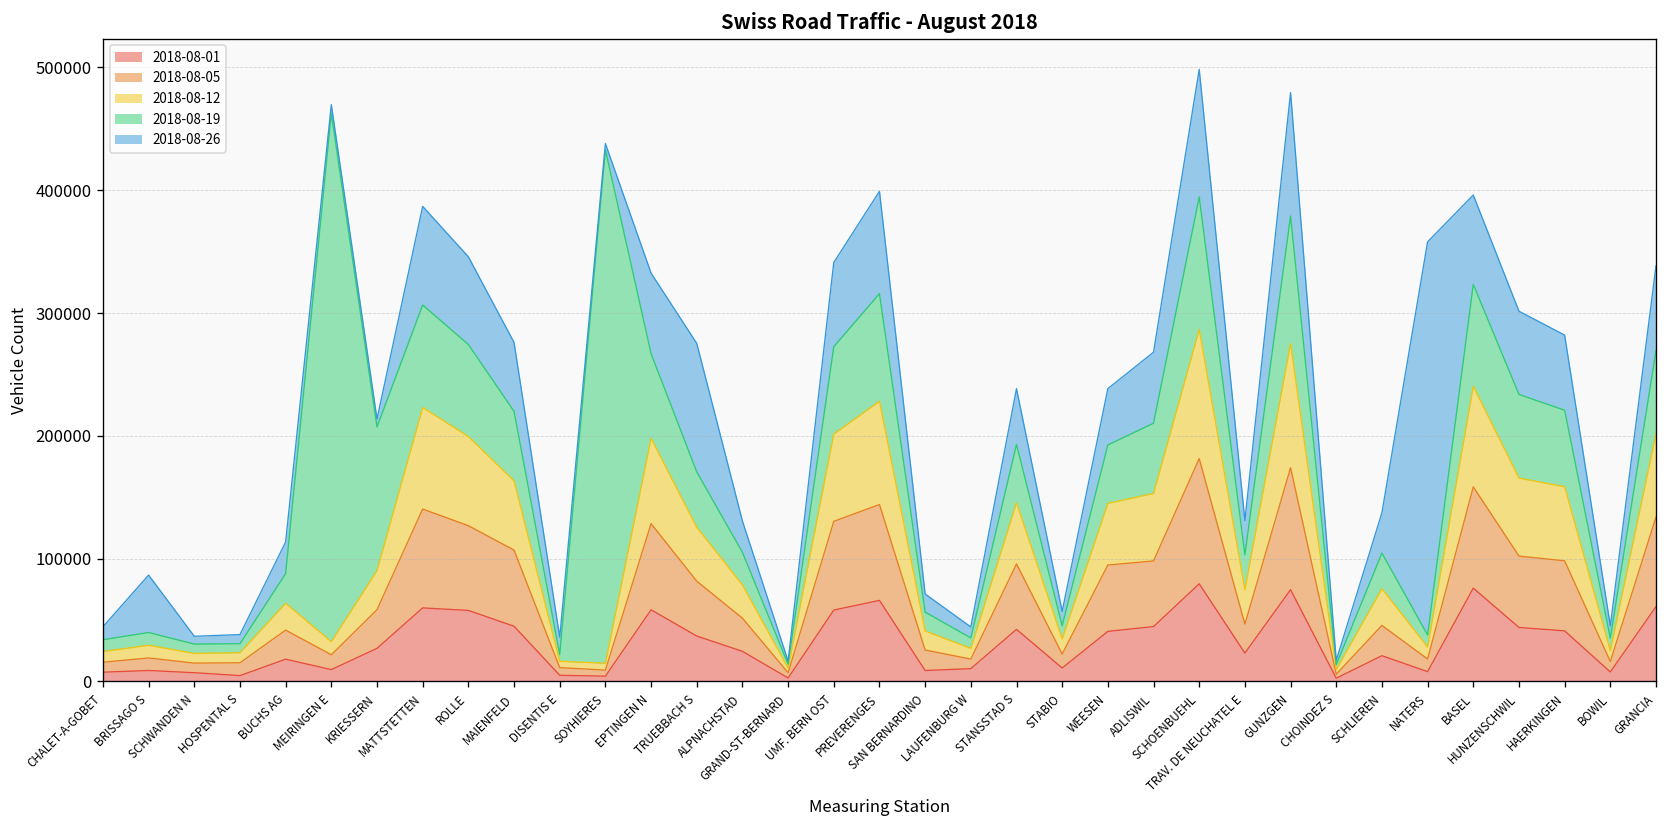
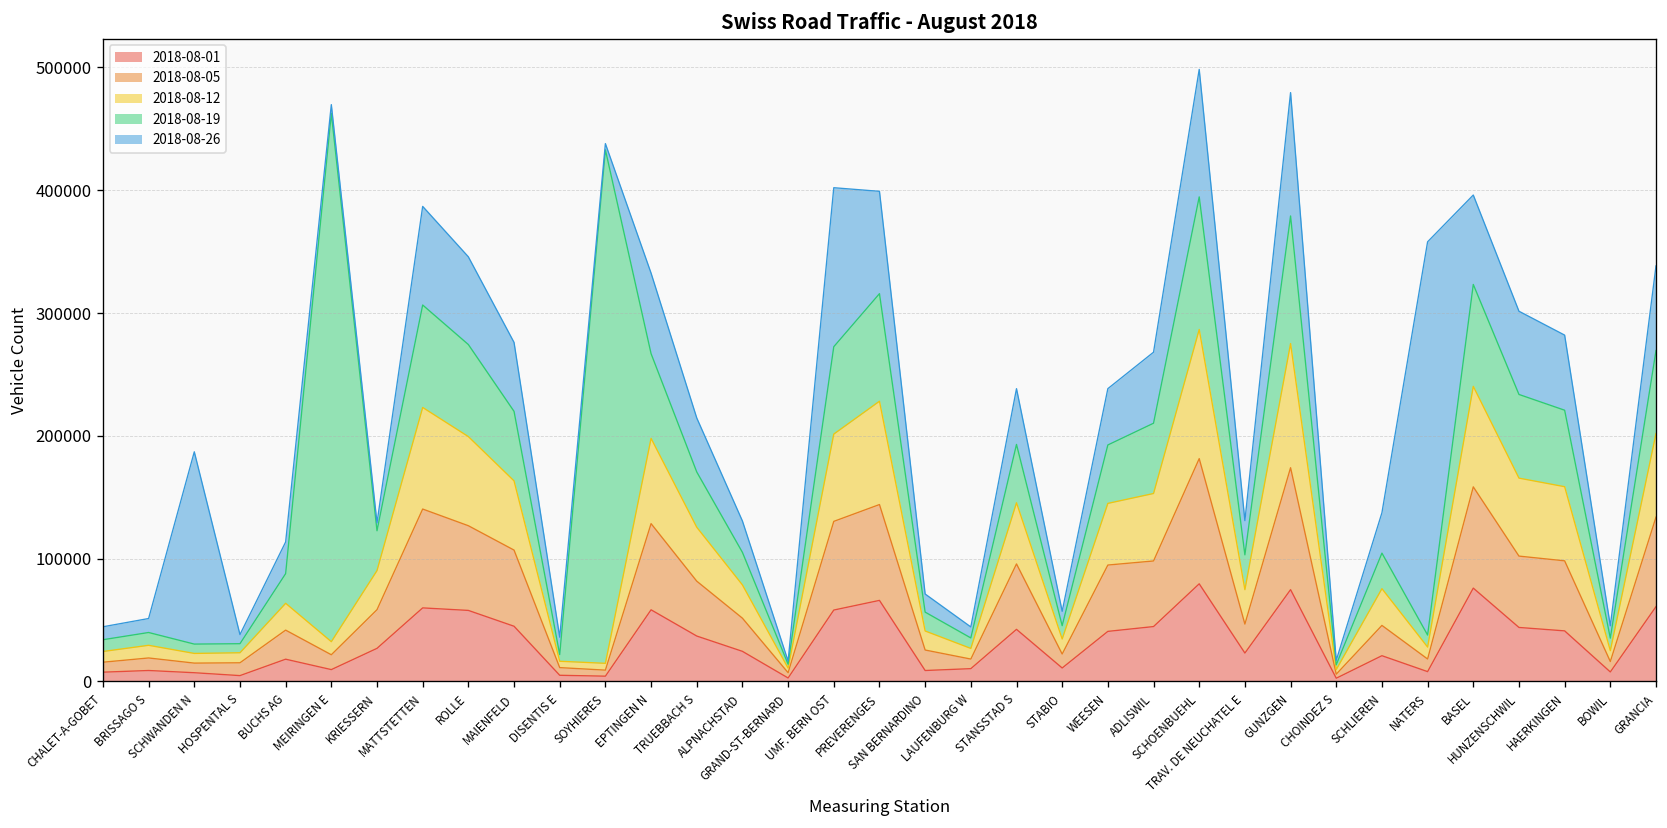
  {
    "2018-08-19": {
      "CHALET-A-GOBET": 10000,
      "BRISSAGO S": 10000,
      "SCHWANDEN N": 8000,
      "HOSPENTAL S": 7000,
      "BUCHS AG": 24000,
      "MEIRINGEN E": 430000,
-     "KRIESSERN": 117000,
+     "KRIESSERN": 32000,
      "MATTSTETTEN": 83000,
      "ROLLE": 75000,
      "MAIENFELD": 57000,
      "DISENTIS E": 5000,
      "SOYHIERES": 418000,
      "EPTINGEN N": 69000,
      "TRUEBBACH S": 45000,
      "ALPNACHSTAD": 27000,
      "GRAND-ST-BERNARD": 3000,
      "UMF. BERN OST": 71000,
      "PREVERENGES": 88000,
      "SAN BERNARDINO": 15000,
      "LAUFENBURG W": 9000,
      "STANSSTAD S": 47000,
      "STABIO": 11000,
      "WEESEN": 48000,
      "ADLISWIL": 57000,
      "SCHOENBUEHL": 108000,
      "TRAV. DE NEUCHATEL E": 28000,
      "GUNZGEN": 104000,
      "CHOINDEZ S": 4000,
      "SCHLIEREN": 29000,
      "NATERS": 10000,
      "BASEL": 83000,
      "HUNZENSCHWIL": 68000,
      "HAERKINGEN": 62000,
      "BOWIL": 10000,
      "GRANCIA": 68000
    },
    "2018-08-26": {
      "CHALET-A-GOBET": 11000,
-     "BRISSAGO S": 47000,
-     "SCHWANDEN N": 6000,
+     "BRISSAGO S": 11000,
+     "SCHWANDEN N": 157000,
      "HOSPENTAL S": 7000,
      "BUCHS AG": 26000,
      "MEIRINGEN E": 7000,
      "KRIESSERN": 6000,
      "MATTSTETTEN": 80000,
      "ROLLE": 71000,
      "MAIENFELD": 56000,
      "DISENTIS E": 14000,
      "SOYHIERES": 5000,
      "EPTINGEN N": 66000,
-     "TRUEBBACH S": 105000,
+     "TRUEBBACH S": 44000,
      "ALPNACHSTAD": 26000,
      "GRAND-ST-BERNARD": 3000,
-     "UMF. BERN OST": 69000,
+     "UMF. BERN OST": 129000,
      "PREVERENGES": 83000,
      "SAN BERNARDINO": 15000,
      "LAUFENBURG W": 9000,
      "STANSSTAD S": 45000,
      "STABIO": 12000,
      "WEESEN": 46000,
      "ADLISWIL": 58000,
      "SCHOENBUEHL": 104000,
      "TRAV. DE NEUCHATEL E": 28000,
      "GUNZGEN": 100000,
      "CHOINDEZ S": 4000,
      "SCHLIEREN": 33000,
      "NATERS": 320000,
      "BASEL": 73000,
      "HUNZENSCHWIL": 68000,
      "HAERKINGEN": 61000,
      "BOWIL": 10000,
      "GRANCIA": 69000
    }
  }
